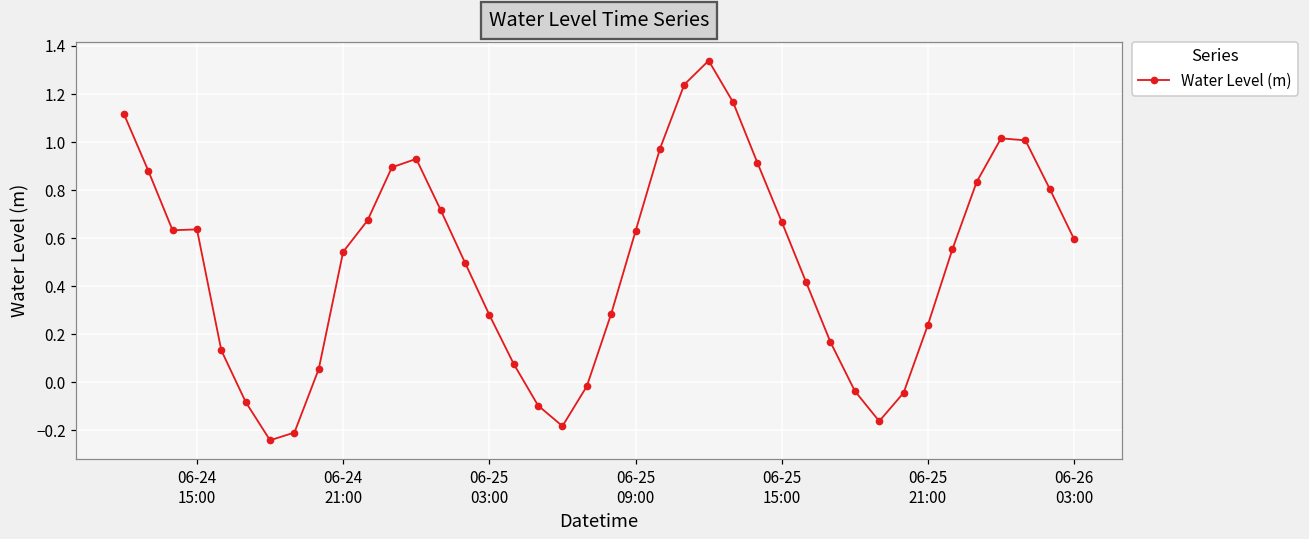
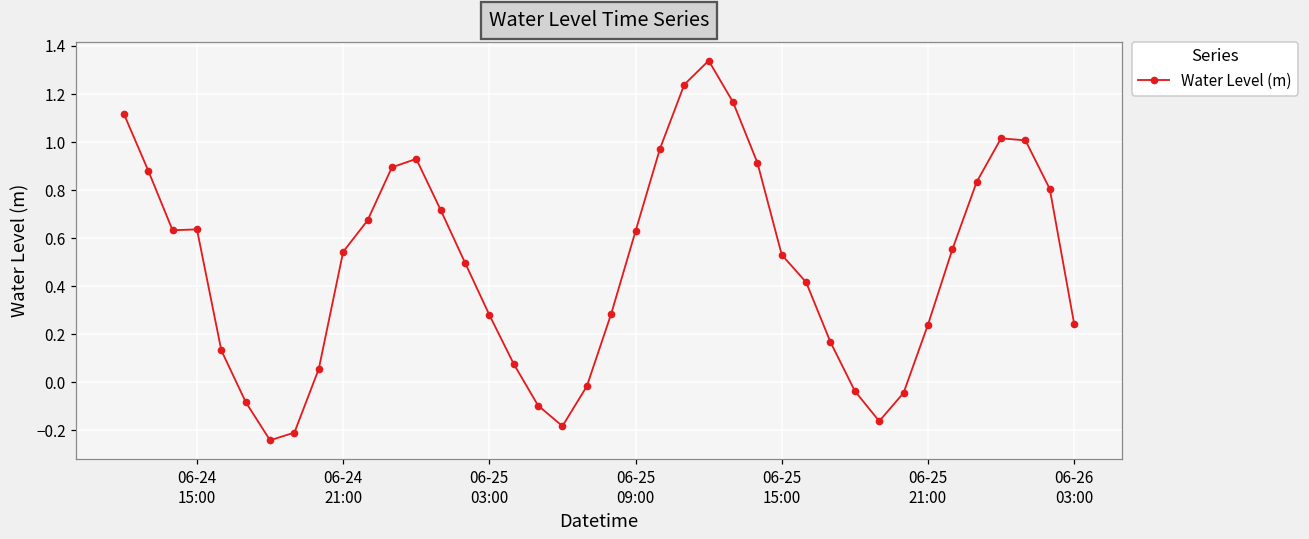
  {
    "06-24 15:00": 0.64,
    "06-24 21:00": 0.54,
    "06-25 03:00": 0.28,
    "06-25 09:00": 0.63,
-   "06-25 15:00": 0.67,
+   "06-25 15:00": 0.53,
    "06-25 21:00": 0.24,
-   "06-26 03:00": 0.60
+   "06-26 03:00": 0.24
  }
